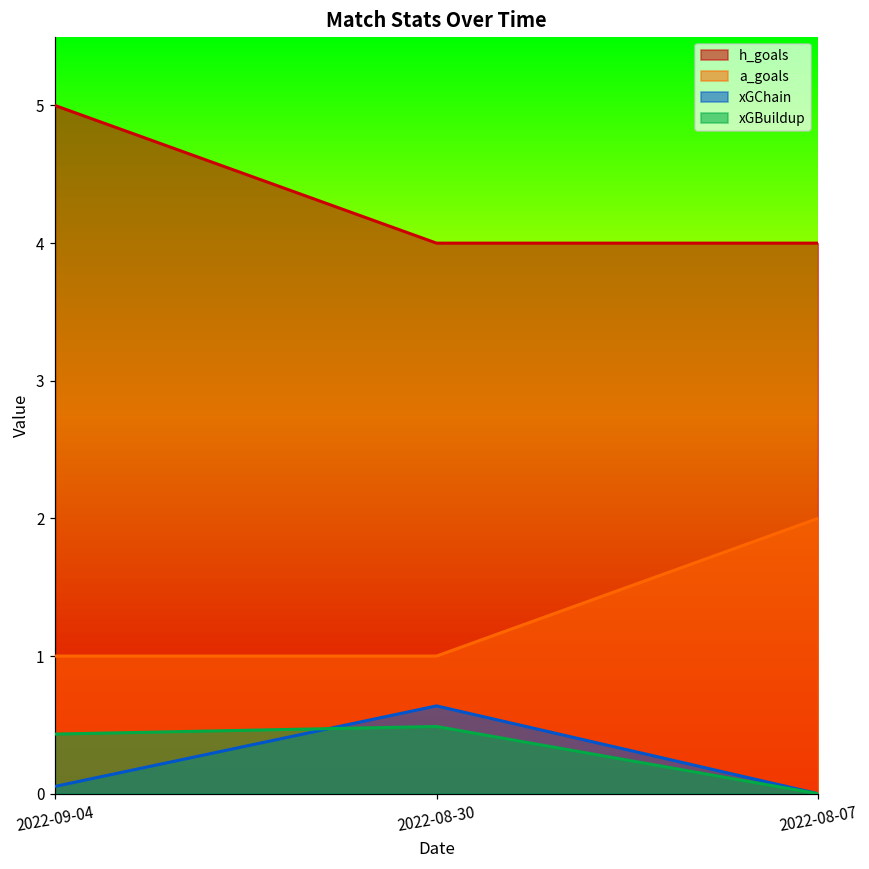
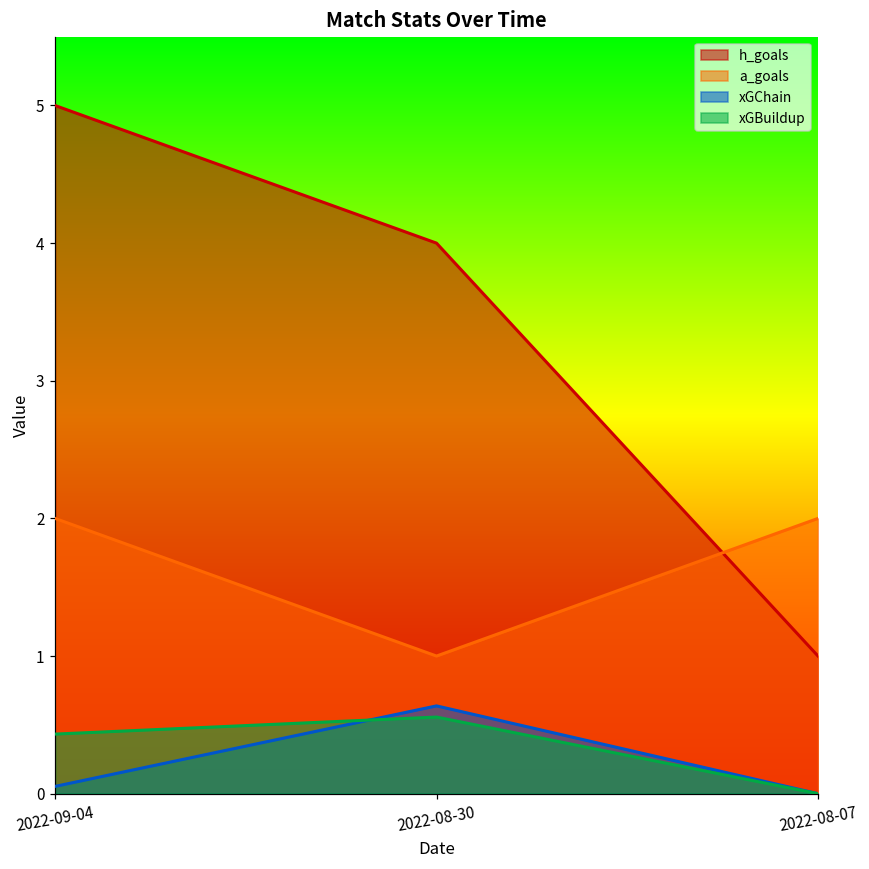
  {
    "h_goals": {
      "2022-09-04": 5,
      "2022-08-30": 4,
-     "2022-08-07": 4
+     "2022-08-07": 1
    },
    "a_goals": {
-     "2022-09-04": 1,
+     "2022-09-04": 2,
      "2022-08-30": 1,
      "2022-08-07": 2
    },
    "xGChain": {
      "2022-09-04": 0.05,
      "2022-08-30": 0.64
    },
    "xGBuildup": {
      "2022-09-04": 0.43,
-     "2022-08-30": 0.49
+     "2022-08-30": 0.56
    }
  }
